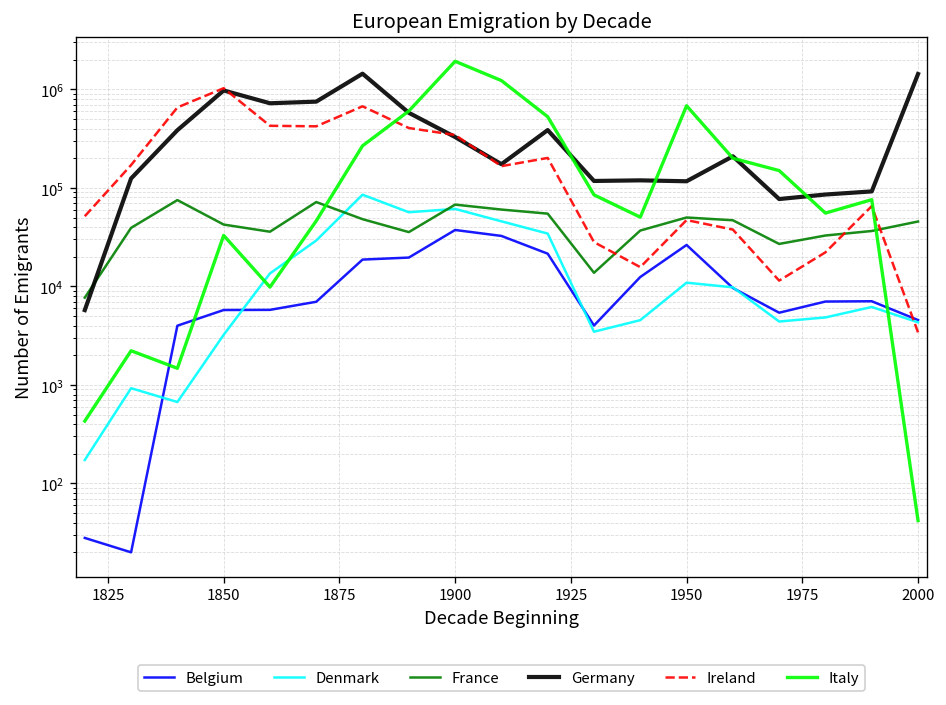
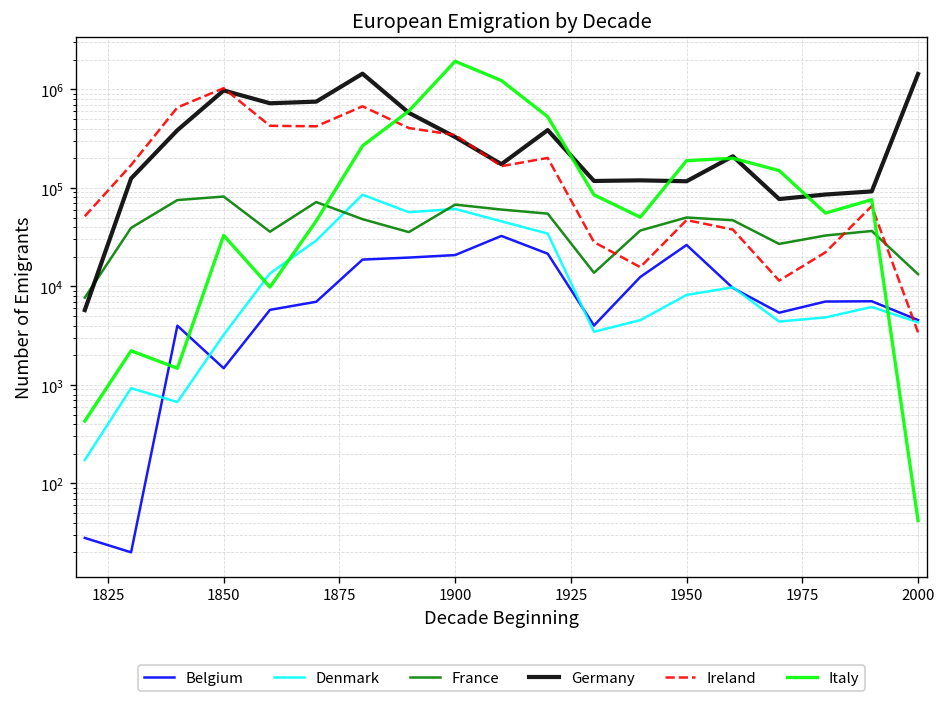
  {
    "Belgium": {
-     "1850": 6000,
-     "1900": 40000,
+     "1850": 1500,
+     "1900": 21000,
      "1950": 26000
    },
    "Denmark": {
      "1850": 3200,
      "1900": 60000,
-     "1950": 11000
+     "1950": 8000
    },
    "France": {
-     "1850": 40000,
+     "1850": 80000,
      "1900": 70000,
-     "2000": 50000
+     "2000": 13000
    },
    "Germany": {
      "1950": 120000,
      "2000": 1400000
    },
    "Ireland": {
      "2000": 3400
    },
    "Italy": {
      "1850": 33000,
      "1900": 1900000,
-     "1950": 700000,
+     "1950": 190000,
      "2000": 40
    }
  }
